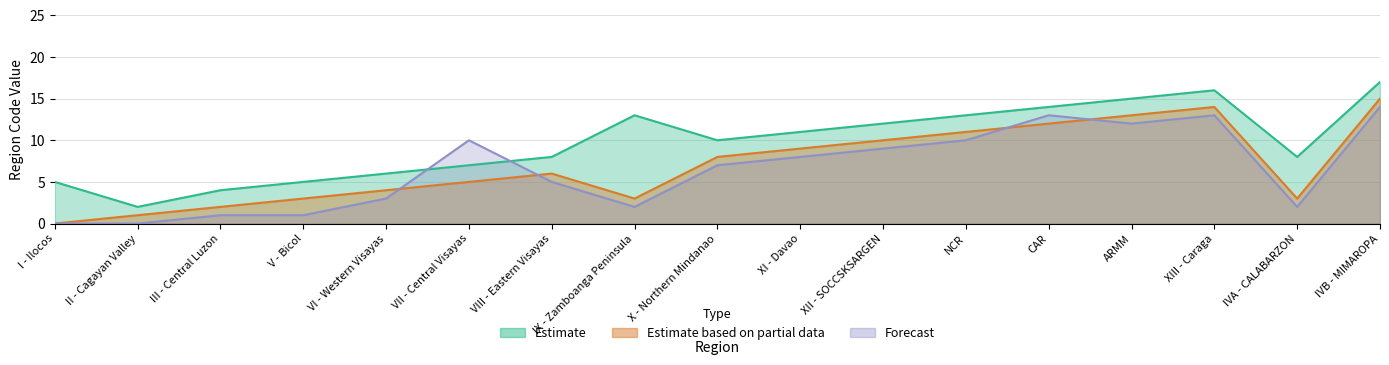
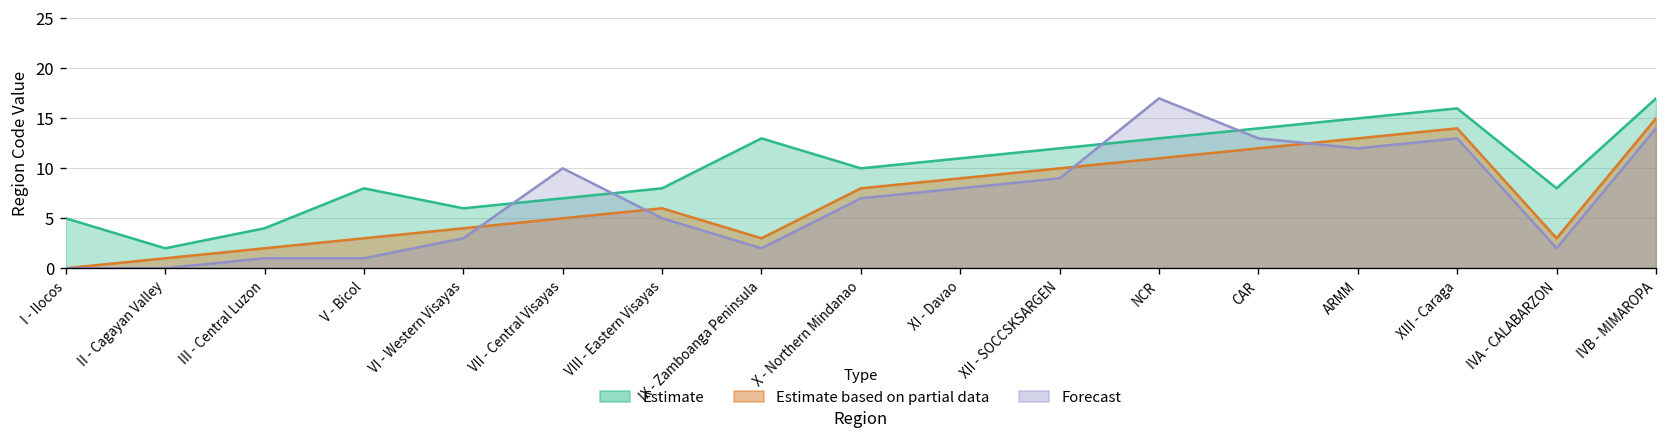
  {
    "Estimate": {
      "I - Ilocos": 5,
      "II - Cagayan Valley": 2,
      "III - Central Luzon": 4,
-     "V - Bicol": 5,
+     "V - Bicol": 8,
      "VI - Western Visayas": 6,
      "VII - Central Visayas": 7,
      "VIII - Eastern Visayas": 8,
      "IX - Zamboanga Peninsula": 13,
      "X - Northern Mindanao": 10,
      "XI - Davao": 11,
      "XII - SOCCSKSARGEN": 12,
      "NCR": 13,
      "CAR": 14,
      "ARMM": 15,
      "XIII - Caraga": 16,
      "IVA - CALABARZON": 8,
      "IVB - MIMAROPA": 17
    },
    "Estimate based on partial data": {
      "II - Cagayan Valley": 1,
      "III - Central Luzon": 2,
      "V - Bicol": 3,
      "VI - Western Visayas": 4,
      "VII - Central Visayas": 5,
      "VIII - Eastern Visayas": 6,
      "IX - Zamboanga Peninsula": 3,
      "X - Northern Mindanao": 8,
      "XI - Davao": 9,
      "XII - SOCCSKSARGEN": 10,
      "NCR": 11,
      "CAR": 12,
      "ARMM": 13,
      "XIII - Caraga": 14,
      "IVA - CALABARZON": 3,
      "IVB - MIMAROPA": 15
    },
    "Forecast": {
      "II - Cagayan Valley": 0,
      "III - Central Luzon": 1,
      "V - Bicol": 1,
      "VI - Western Visayas": 3,
      "VII - Central Visayas": 10,
      "VIII - Eastern Visayas": 5,
      "IX - Zamboanga Peninsula": 2,
      "X - Northern Mindanao": 7,
      "XI - Davao": 8,
      "XII - SOCCSKSARGEN": 9,
-     "NCR": 10,
+     "NCR": 17,
      "CAR": 13,
      "ARMM": 12,
      "XIII - Caraga": 13,
      "IVA - CALABARZON": 2,
      "IVB - MIMAROPA": 14
    }
  }
